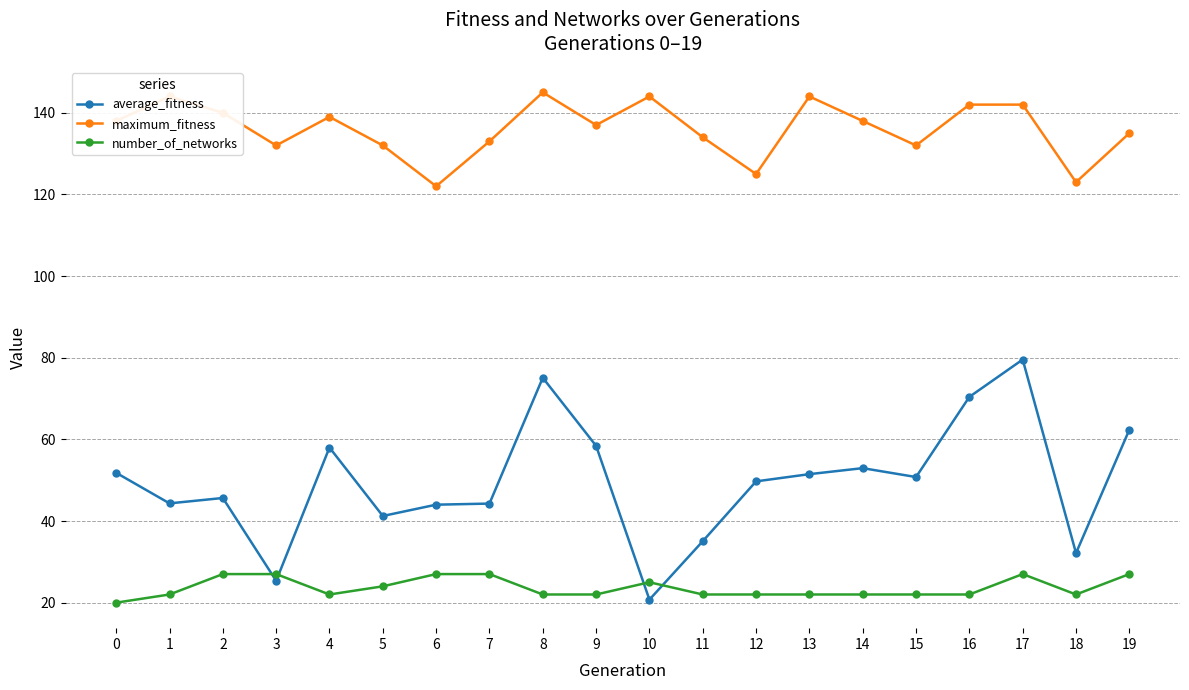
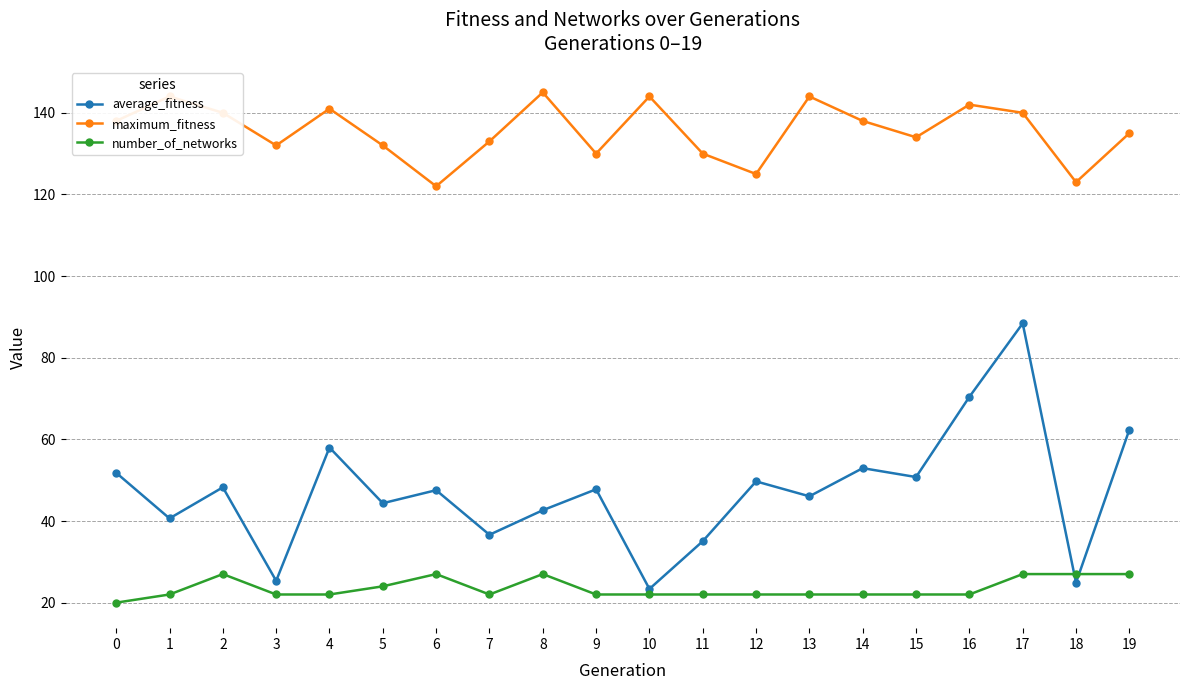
  {
    "average_fitness": {
      "0": 52,
-     "1": 44,
-     "2": 46,
+     "1": 41,
+     "2": 48,
      "3": 25,
      "4": 58,
-     "5": 41,
-     "6": 44,
-     "7": 44,
-     "8": 75,
-     "9": 58,
-     "10": 21,
+     "5": 44,
+     "6": 48,
+     "7": 37,
+     "8": 43,
+     "9": 48,
+     "10": 23,
      "11": 35,
      "12": 50,
-     "13": 51,
+     "13": 46,
      "14": 53,
      "15": 51,
      "16": 70,
-     "17": 80,
-     "18": 32,
+     "17": 88,
+     "18": 25,
      "19": 62
    },
    "maximum_fitness": {
      "3": 132,
-     "4": 139,
+     "4": 141,
      "5": 132,
      "6": 122,
      "7": 133,
      "8": 145,
-     "9": 137,
+     "9": 130,
      "10": 144,
-     "11": 134,
+     "11": 130,
      "12": 125,
      "13": 144,
      "14": 138,
-     "15": 132,
+     "15": 134,
      "16": 142,
-     "17": 142,
+     "17": 140,
      "18": 123,
      "19": 135
    },
    "number_of_networks": {
      "0": 20,
      "1": 22,
      "2": 27,
-     "3": 27,
+     "3": 22,
      "4": 22,
      "5": 24,
      "6": 27,
-     "7": 27,
-     "8": 22,
+     "7": 22,
+     "8": 27,
      "9": 22,
-     "10": 25,
+     "10": 22,
      "11": 22,
      "12": 22,
      "13": 22,
      "14": 22,
      "15": 22,
      "16": 22,
      "17": 27,
-     "18": 22,
+     "18": 27,
      "19": 27
    }
  }
